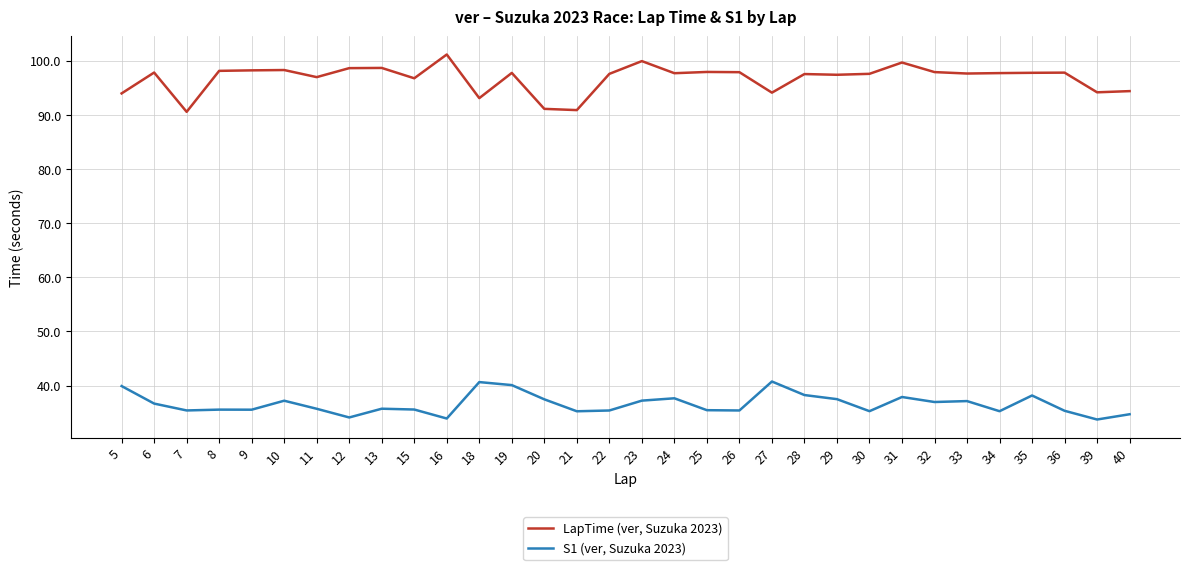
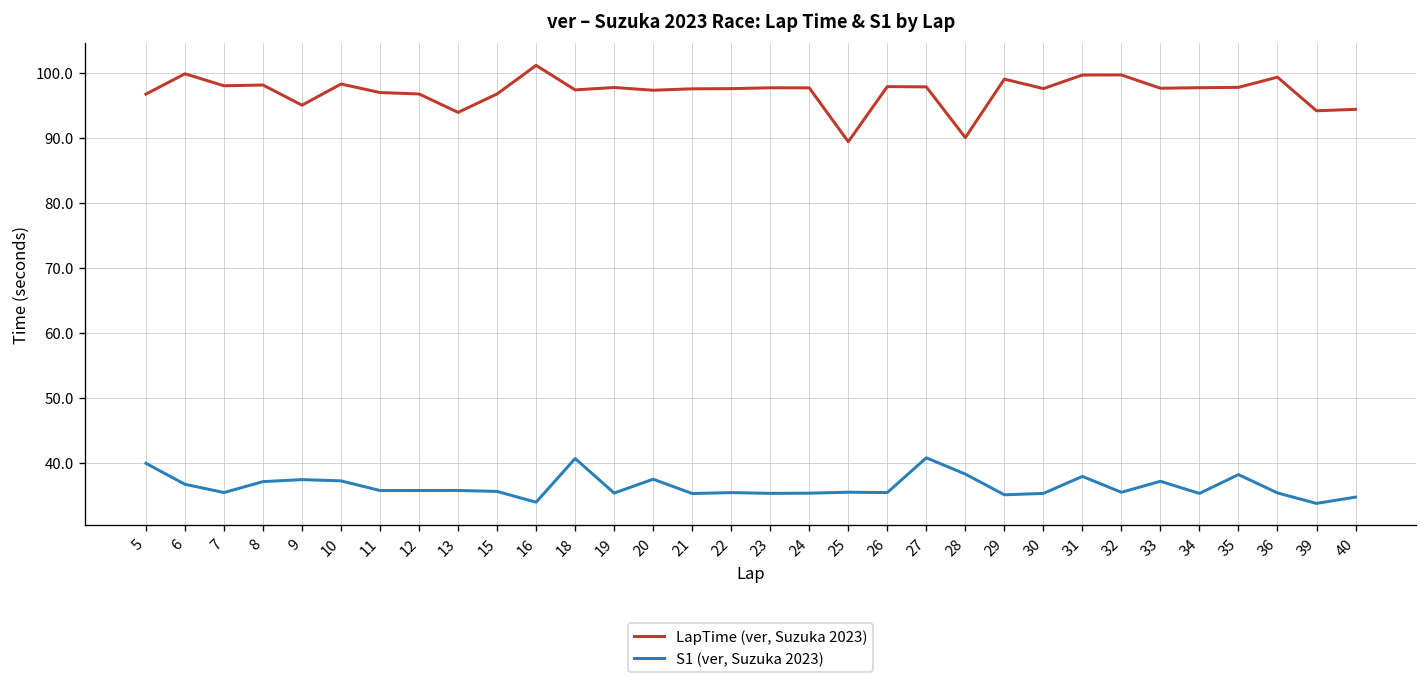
  {
    "LapTime (ver, Suzuka 2023)": {
-     "5": 94,
-     "6": 98,
-     "7": 91,
+     "5": 97,
+     "6": 100,
+     "7": 98,
      "8": 98,
-     "9": 98,
+     "9": 95,
      "10": 98,
      "11": 97,
-     "12": 99,
-     "13": 99,
+     "12": 97,
+     "13": 94,
      "15": 97,
      "16": 101,
-     "18": 93,
+     "18": 97,
      "19": 98,
-     "20": 91,
-     "21": 91,
+     "20": 97,
+     "21": 98,
      "22": 98,
-     "23": 100,
+     "23": 98,
      "24": 98,
-     "25": 98,
+     "25": 89,
      "26": 98,
-     "27": 94,
-     "28": 98,
-     "29": 97,
+     "27": 98,
+     "28": 90,
+     "29": 99,
      "30": 98,
      "31": 100,
-     "32": 98,
+     "32": 100,
      "33": 98,
      "34": 98,
      "35": 98,
-     "36": 98,
+     "36": 99,
      "39": 94,
      "40": 94
    },
    "S1 (ver, Suzuka 2023)": {
      "5": 40,
      "6": 37,
      "7": 35,
-     "8": 36,
-     "9": 36,
+     "8": 37,
+     "9": 37,
      "10": 37,
      "11": 36,
-     "12": 34,
+     "12": 36,
      "13": 36,
      "15": 36,
      "16": 34,
      "18": 41,
-     "19": 40,
+     "19": 35,
      "20": 37,
      "21": 35,
      "22": 35,
-     "23": 37,
-     "24": 38,
+     "23": 35,
+     "24": 35,
      "25": 35,
      "26": 35,
      "27": 41,
      "28": 38,
-     "29": 37,
+     "29": 35,
      "30": 35,
      "31": 38,
-     "32": 37,
+     "32": 35,
      "33": 37,
      "34": 35,
      "35": 38,
      "36": 35,
      "39": 34,
      "40": 35
    }
  }
